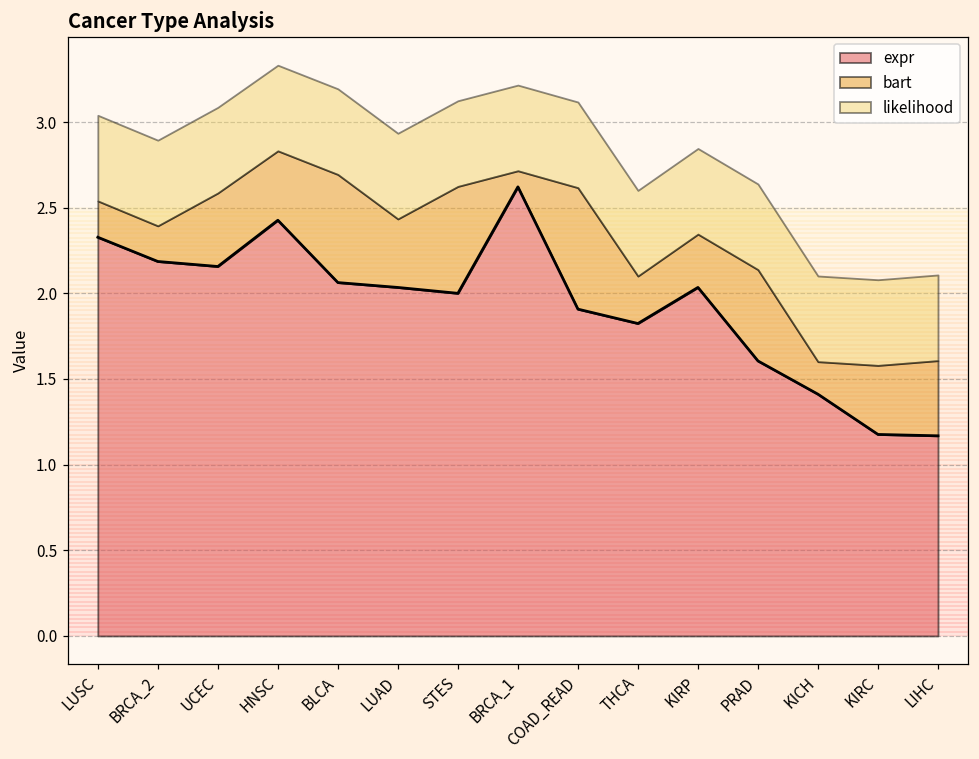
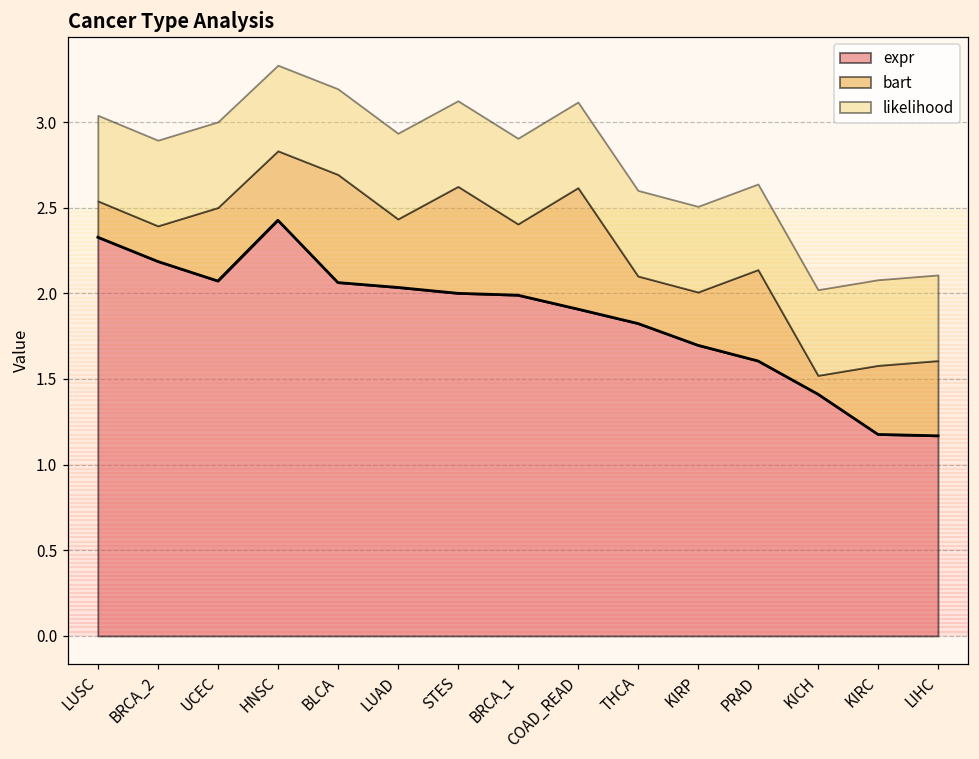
  {
    "expr": {
      "LUSC": 2.33,
      "BRCA_2": 2.19,
-     "UCEC": 2.16,
+     "UCEC": 2.07,
      "HNSC": 2.43,
      "BLCA": 2.06,
      "LUAD": 2.03,
      "STES": 2.00,
-     "BRCA_1": 2.62,
+     "BRCA_1": 1.99,
      "COAD_READ": 1.91,
      "THCA": 1.82,
-     "KIRP": 2.03,
+     "KIRP": 1.70,
      "PRAD": 1.61,
      "KICH": 1.41,
      "KIRC": 1.18,
      "LIHC": 1.17
    },
    "bart": {
      "LUSC": 0.21,
      "BRCA_2": 0.21,
      "UCEC": 0.43,
      "HNSC": 0.41,
      "BLCA": 0.63,
      "LUAD": 0.40,
      "STES": 0.62,
-     "BRCA_1": 0.09,
+     "BRCA_1": 0.42,
      "COAD_READ": 0.71,
      "THCA": 0.28,
      "KIRP": 0.31,
      "PRAD": 0.53,
-     "KICH": 0.19,
+     "KICH": 0.11,
      "KIRC": 0.40,
      "LIHC": 0.44
    },
    "likelihood": {
      "LUSC": 0.50,
      "BRCA_2": 0.50,
      "UCEC": 0.50,
      "HNSC": 0.50,
      "BLCA": 0.50,
      "LUAD": 0.50,
      "STES": 0.50,
      "BRCA_1": 0.50,
      "COAD_READ": 0.50,
      "THCA": 0.50,
      "KIRP": 0.50,
      "PRAD": 0.50,
      "KICH": 0.50,
      "KIRC": 0.50,
      "LIHC": 0.50
    }
  }
